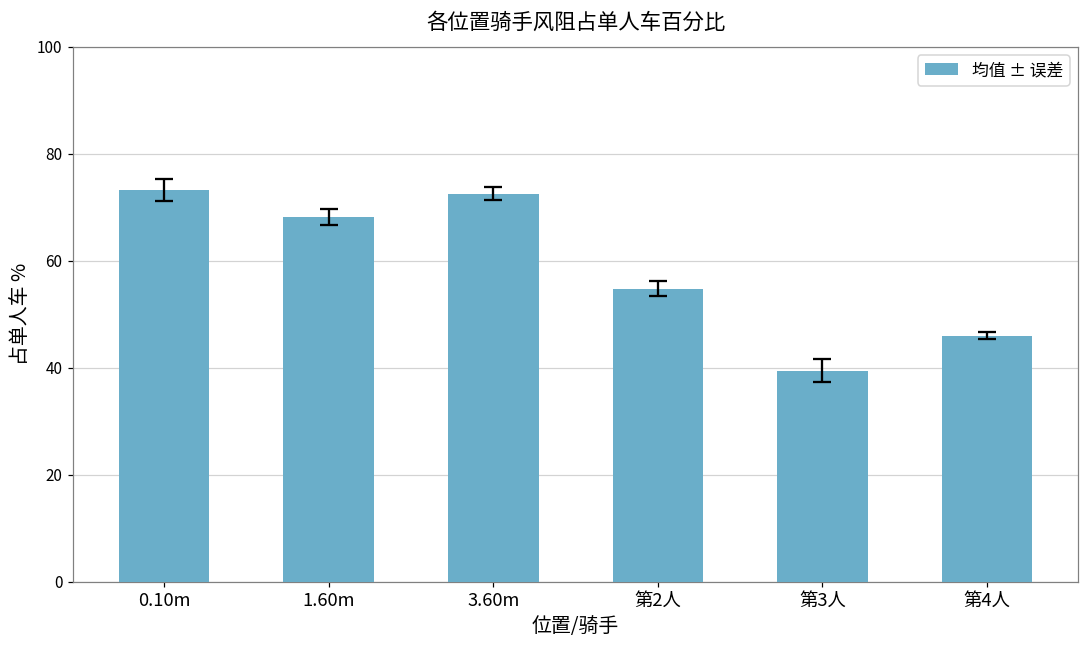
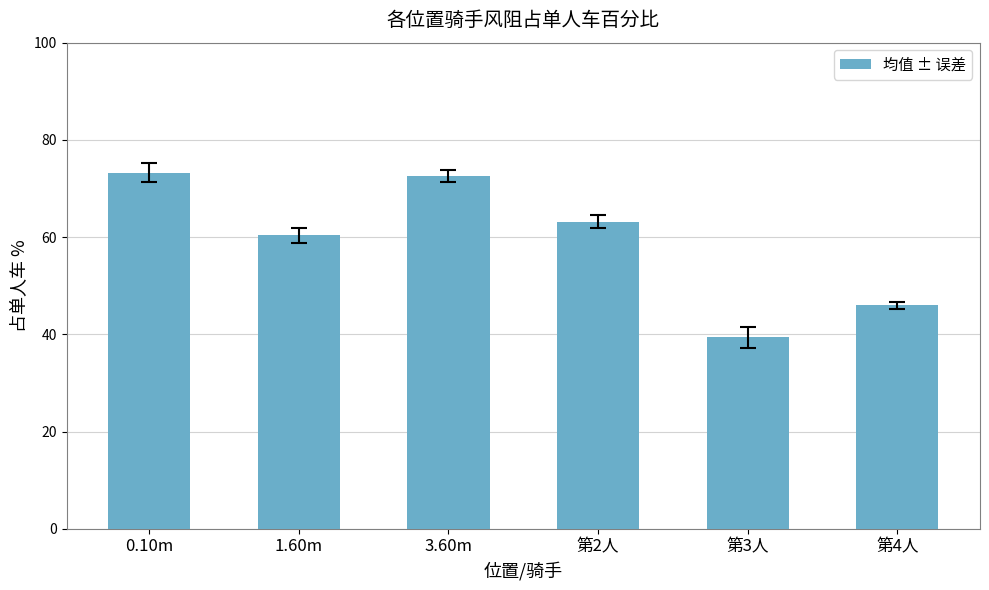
  {
    "均值 ± 误差": {
      "0.10m": 73,
-     "1.60m": 68,
+     "1.60m": 60,
      "3.60m": 73,
-     "第2人": 55,
+     "第2人": 63,
      "第3人": 39,
      "第4人": 46
    }
  }
